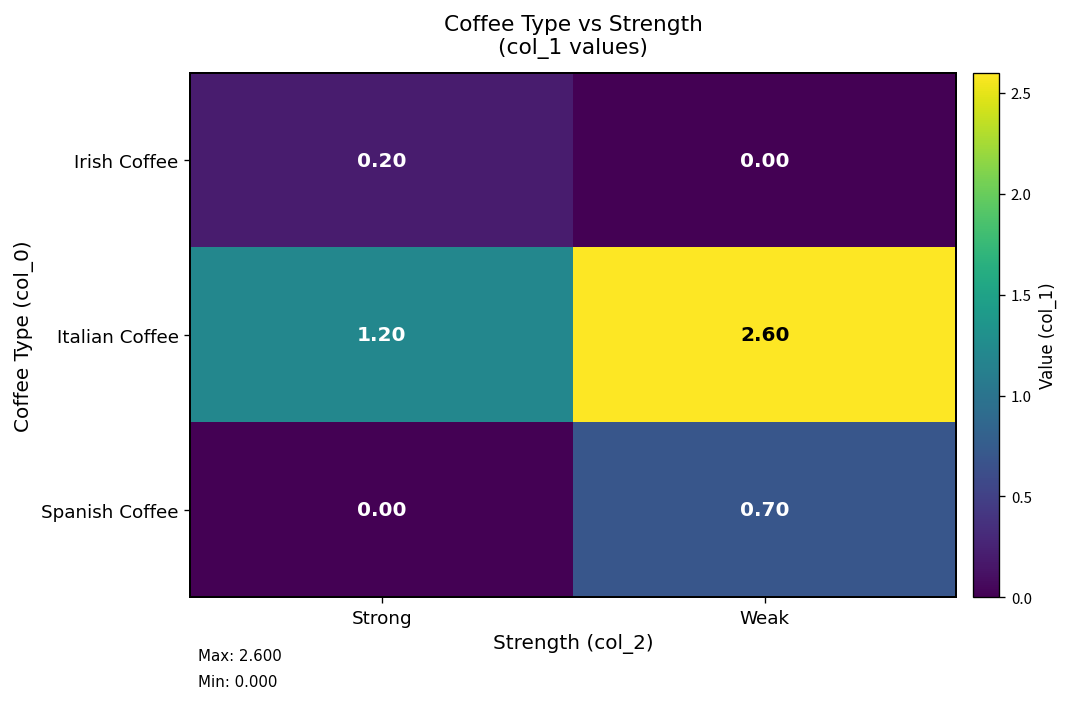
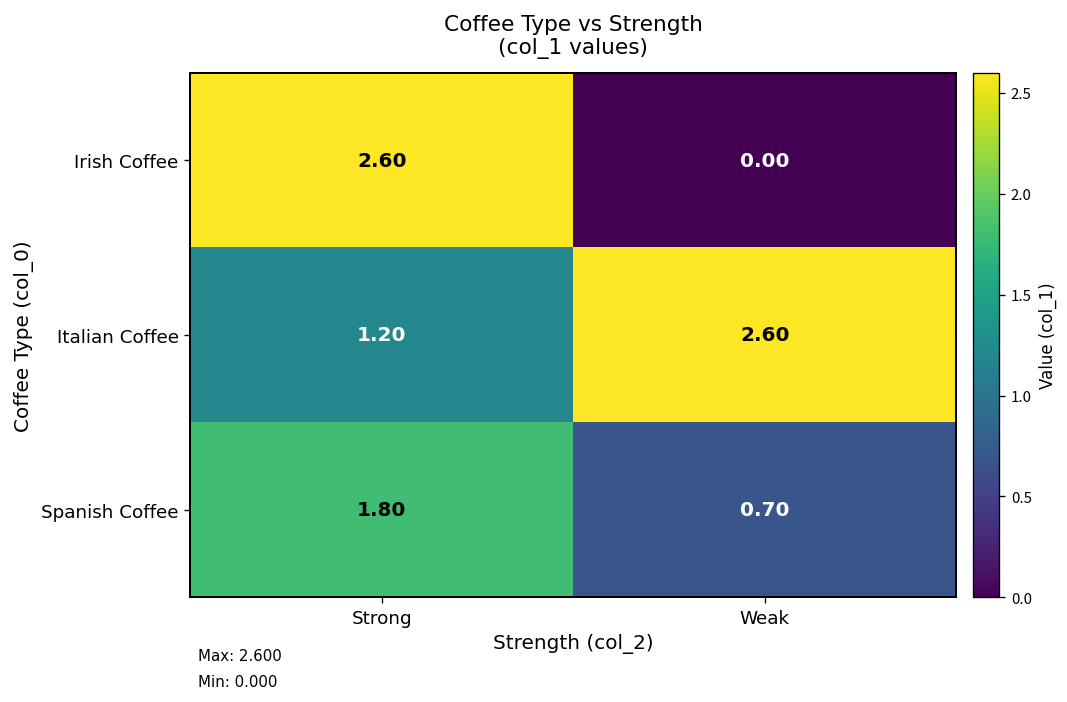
  {
    "Irish Coffee": {
-     "Strong": 0.20,
+     "Strong": 2.60,
      "Weak": 0.00
    },
    "Italian Coffee": {
      "Strong": 1.20,
      "Weak": 2.60
    },
    "Spanish Coffee": {
-     "Strong": 0.00,
+     "Strong": 1.80,
      "Weak": 0.70
    }
  }
